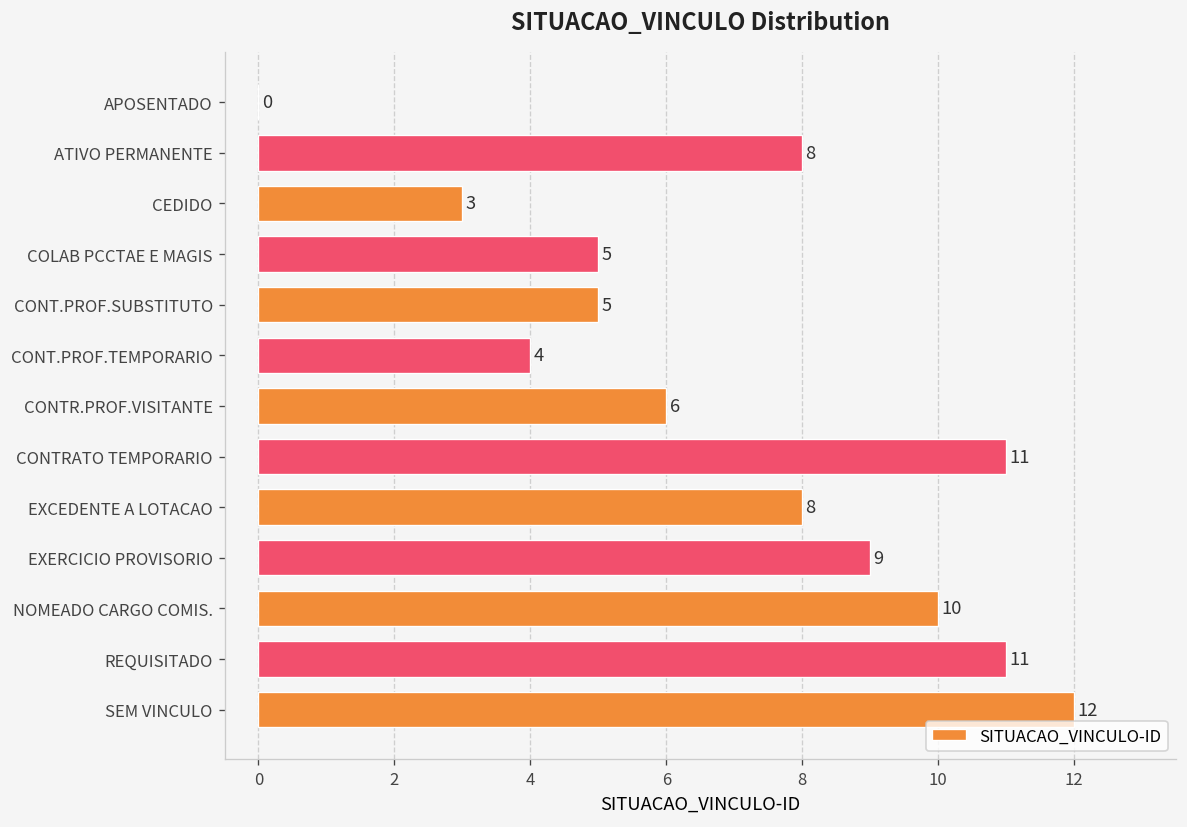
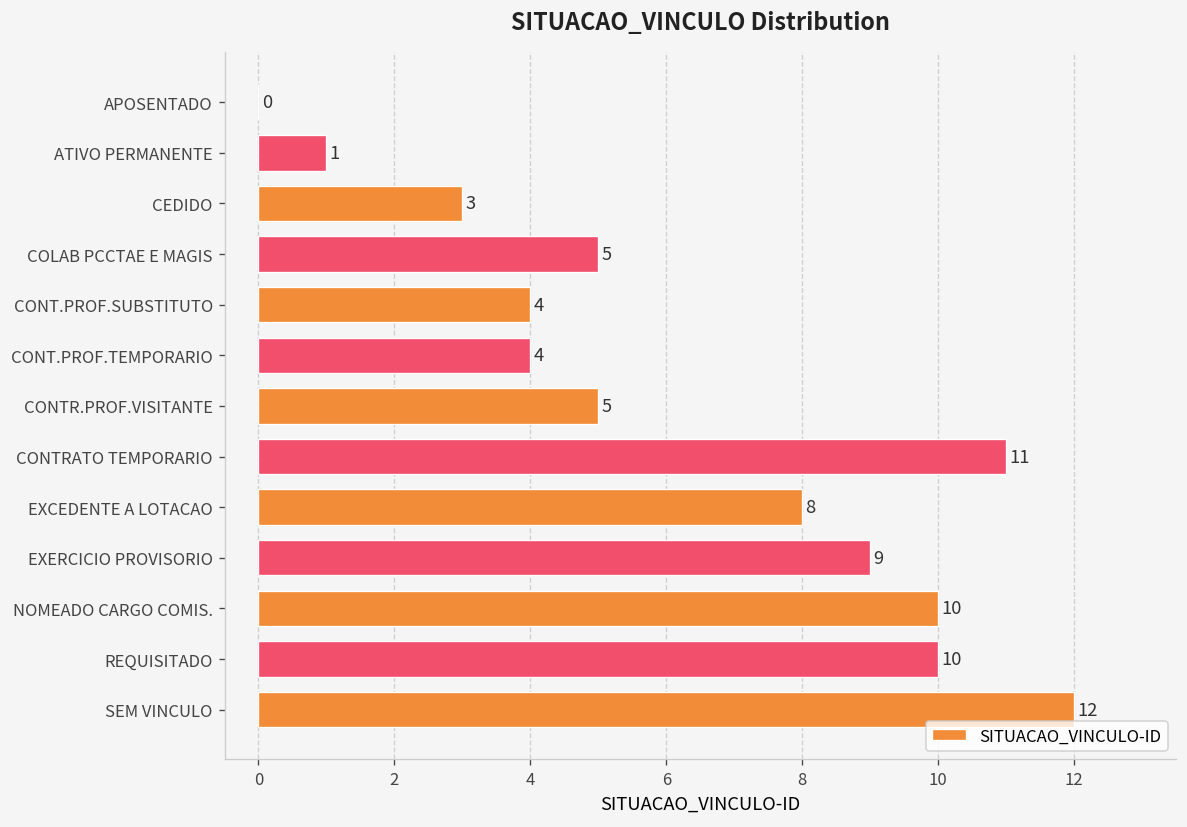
  {
    "APOSENTADO": 0,
-   "ATIVO PERMANENTE": 8,
+   "ATIVO PERMANENTE": 1,
    "CEDIDO": 3,
    "COLAB PCCTAE E MAGIS": 5,
-   "CONT.PROF.SUBSTITUTO": 5,
+   "CONT.PROF.SUBSTITUTO": 4,
    "CONT.PROF.TEMPORARIO": 4,
-   "CONTR.PROF.VISITANTE": 6,
+   "CONTR.PROF.VISITANTE": 5,
    "CONTRATO TEMPORARIO": 11,
    "EXCEDENTE A LOTACAO": 8,
    "EXERCICIO PROVISORIO": 9,
    "NOMEADO CARGO COMIS.": 10,
-   "REQUISITADO": 11,
+   "REQUISITADO": 10,
    "SEM VINCULO": 12
  }
